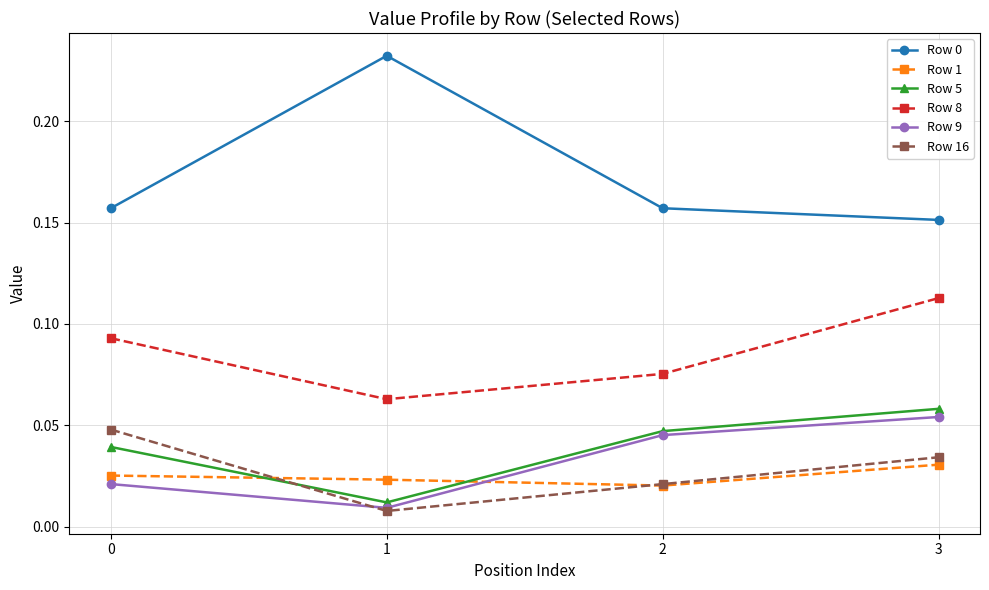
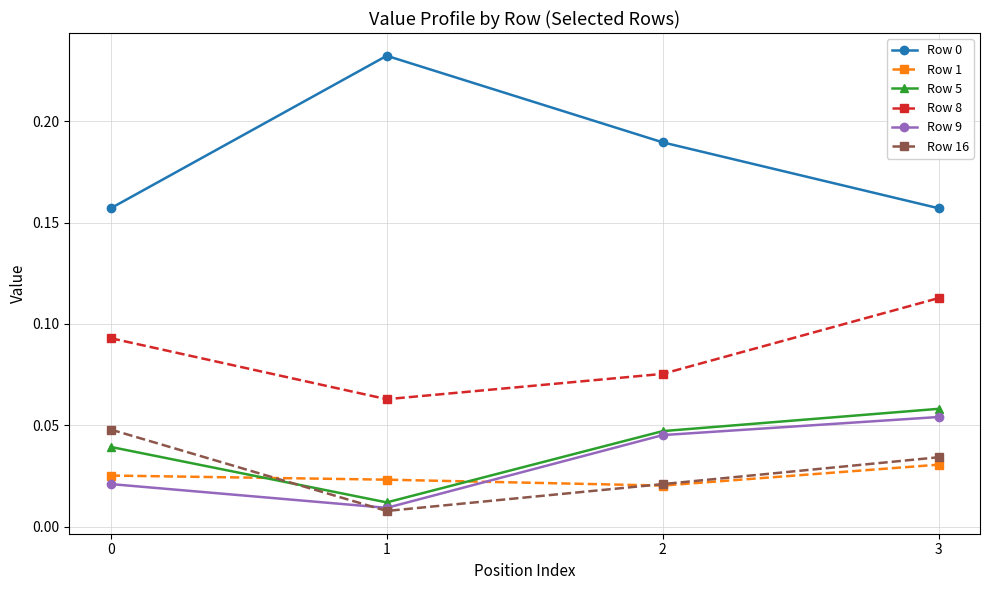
  {
    "Row 0": {
      "0": 0.157,
      "1": 0.232,
-     "2": 0.157,
-     "3": 0.151
+     "2": 0.190,
+     "3": 0.157
    },
    "Row 1": {
      "0": 0.025,
      "1": 0.023,
      "3": 0.031
    },
    "Row 5": {
      "0": 0.039,
      "1": 0.012,
      "2": 0.047,
      "3": 0.058
    },
    "Row 8": {
      "0": 0.093,
      "1": 0.063,
      "2": 0.075,
      "3": 0.113
    },
    "Row 9": {
      "0": 0.021,
      "1": 0.009,
      "2": 0.045,
      "3": 0.054
    },
    "Row 16": {
      "0": 0.048,
      "1": 0.008,
      "3": 0.034
    }
  }
